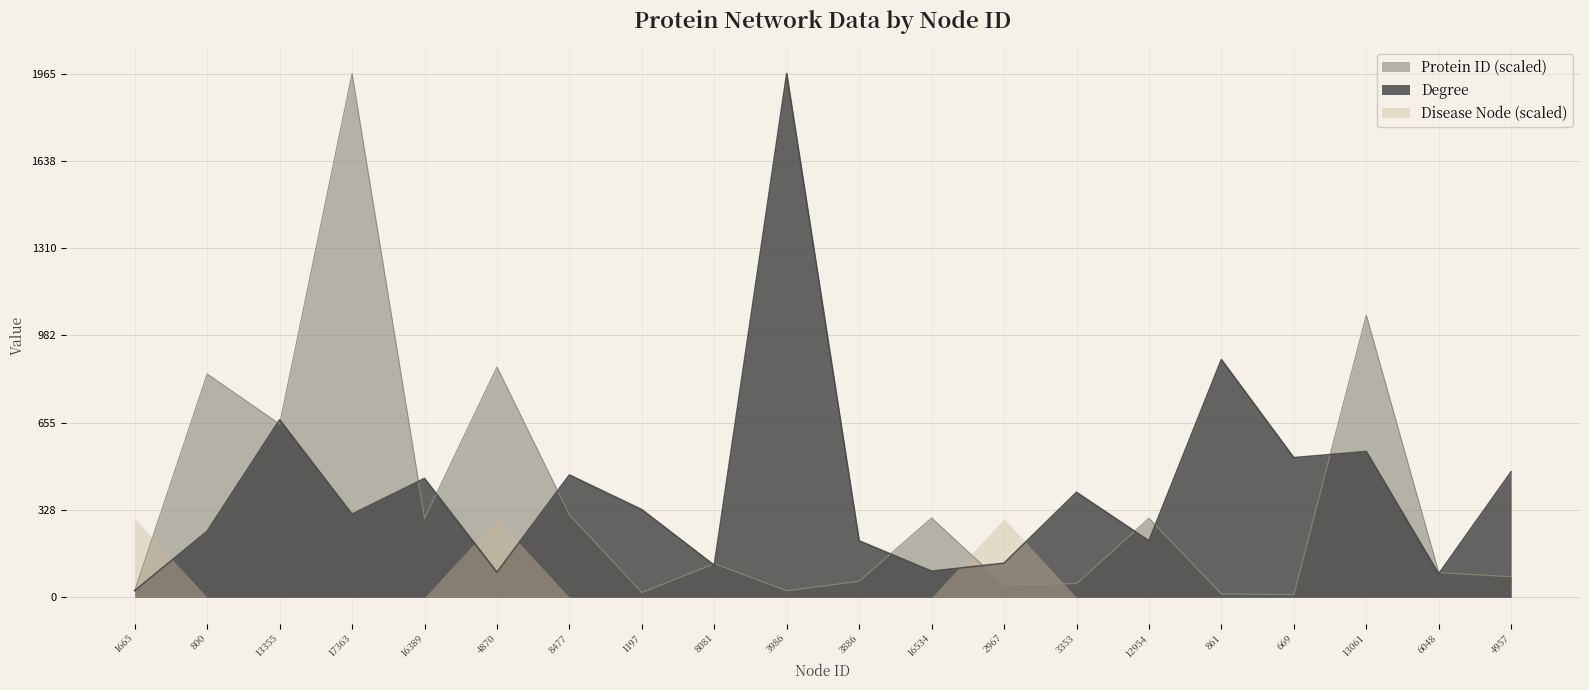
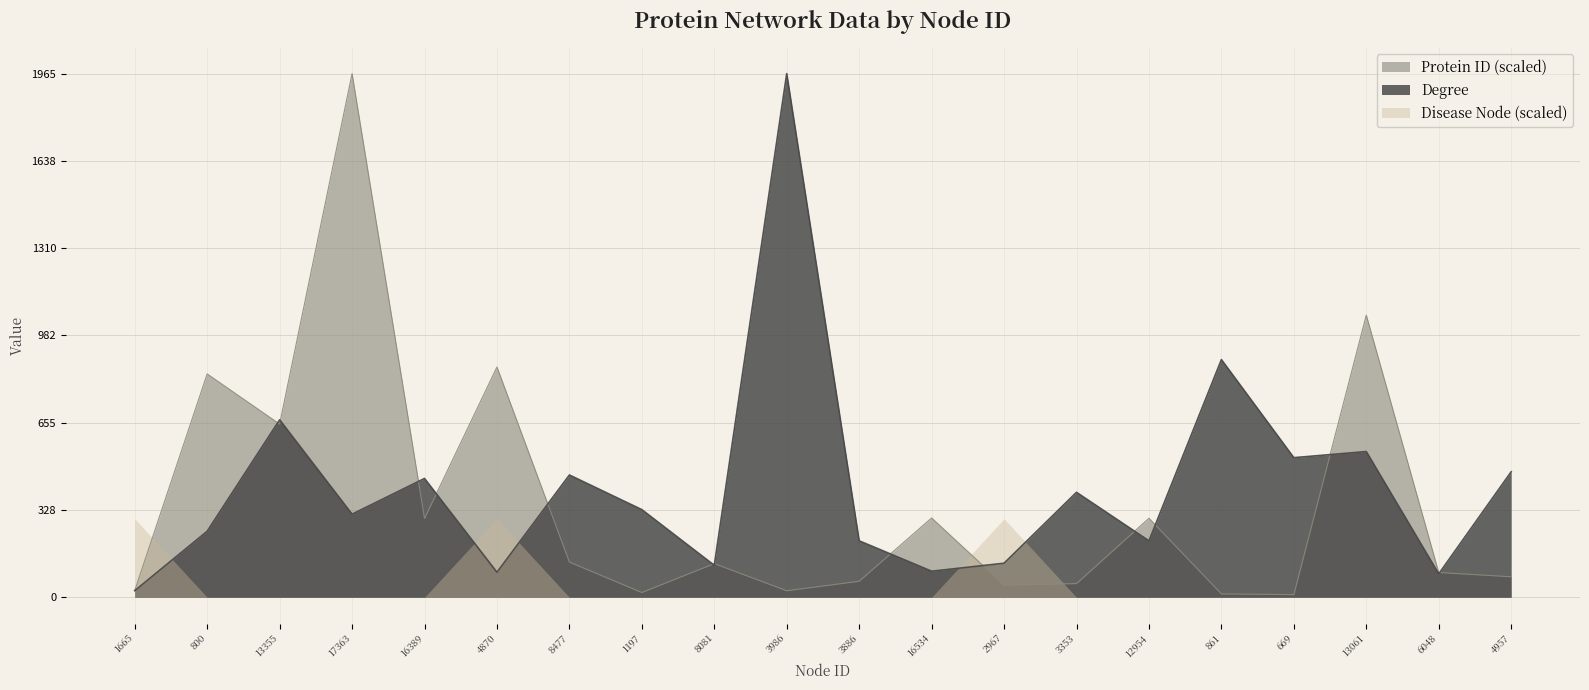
  {
    "Protein ID (scaled)": {
      "800": 840,
      "13355": 650,
      "17363": 1970,
      "16389": 300,
      "4870": 860,
-     "8477": 310,
+     "8477": 130,
      "1197": 20,
      "3986": 20,
      "3886": 60,
      "16534": 300,
      "2967": 50,
      "3353": 50,
      "12954": 300,
      "861": 10,
      "669": 10,
      "13061": 1060,
      "4957": 80
    },
    "Degree": {
      "800": 250,
      "13355": 670,
      "17363": 310,
      "16389": 450,
      "4870": 90,
      "8477": 460,
      "1197": 330,
      "3986": 1970,
      "3886": 210,
      "16534": 100,
      "2967": 130,
      "3353": 390,
      "12954": 210,
      "861": 890,
      "669": 520,
      "13061": 550,
      "4957": 470
    },
    "Disease Node (scaled)": {
      "1665": 290,
      "800": 0,
      "13355": 0,
      "17363": 0,
      "16389": 0,
      "4870": 290,
      "8477": 0,
      "1197": 0,
      "8081": 0,
      "3986": 0,
      "3886": 0,
      "16534": 0,
      "2967": 290,
      "3353": 0,
      "12954": 0,
      "861": 0,
      "669": 0,
      "13061": 0,
      "6048": 0,
      "4957": 0
    }
  }
